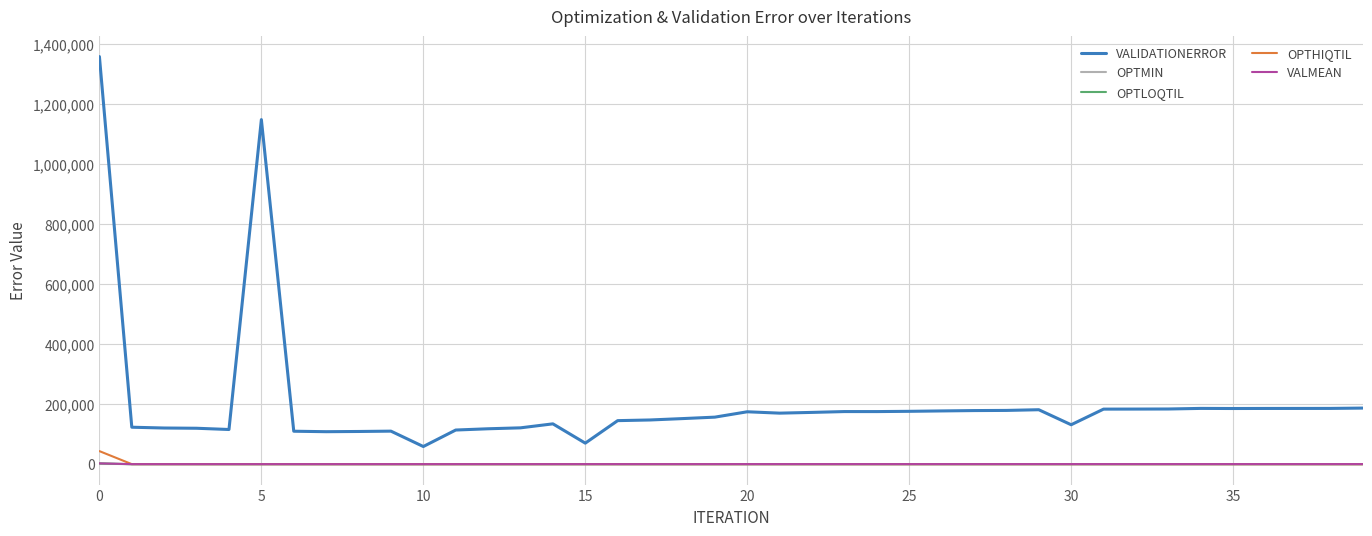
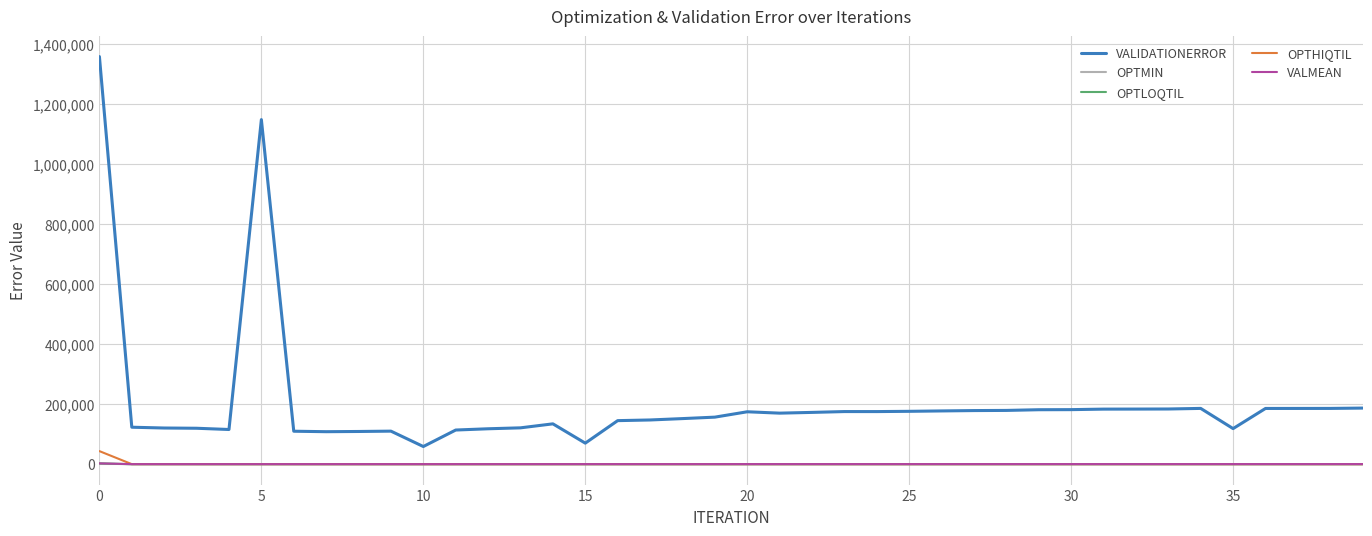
  {
    "VALIDATIONERROR": {
      "0": "1,360,000",
      "5": "1,150,000",
      "10": "60,000",
      "15": "70,000",
      "20": "170,000",
      "25": "180,000",
-     "30": "130,000",
-     "35": "190,000"
+     "30": "180,000",
+     "35": "120,000"
    },
    "VALMEAN": {
      "0": "0"
    },
    "OPTHIQTIL": {
      "0": "40,000"
    }
  }
